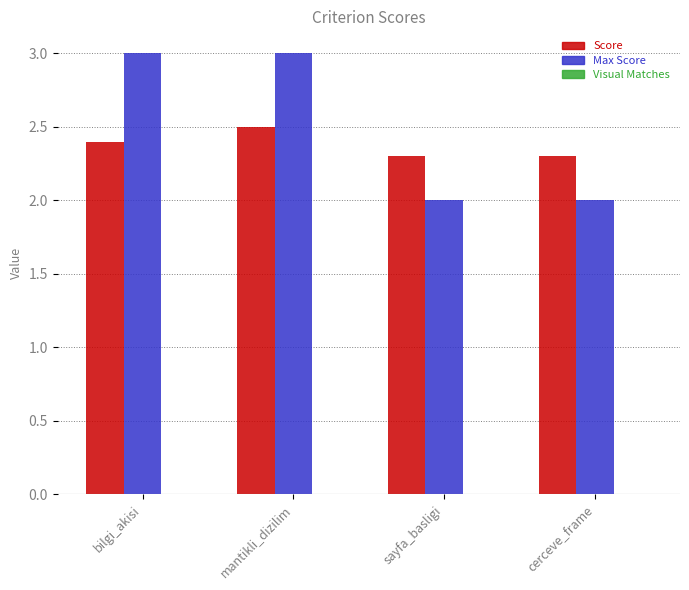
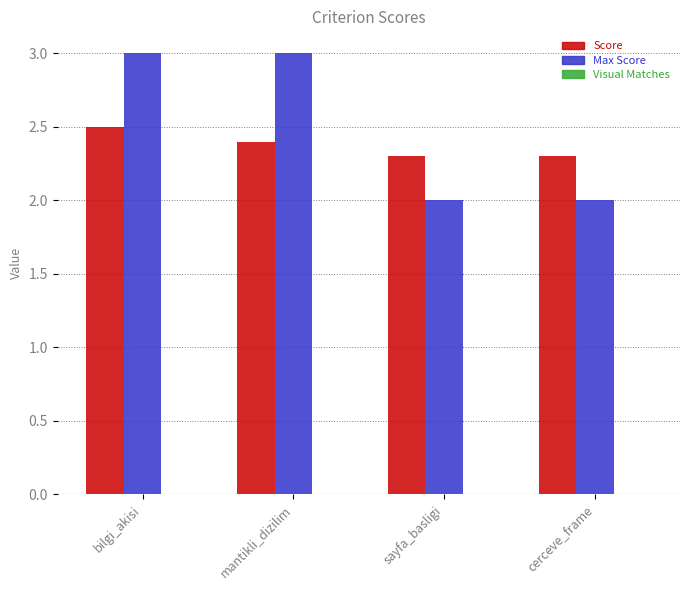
  {
    "Score": {
-     "bilgi_akisi": 2.4,
-     "mantikli_dizilim": 2.5,
+     "bilgi_akisi": 2.5,
+     "mantikli_dizilim": 2.4,
      "sayfa_basligi": 2.3,
      "cerceve_frame": 2.3
    },
    "Max Score": {
      "bilgi_akisi": 3.0,
      "mantikli_dizilim": 3.0,
      "sayfa_basligi": 2.0,
      "cerceve_frame": 2.0
    },
    "Visual Matches": {
      "bilgi_akisi": 0.0,
      "mantikli_dizilim": 0.0,
      "sayfa_basligi": 0.0,
      "cerceve_frame": 0.0
    }
  }
